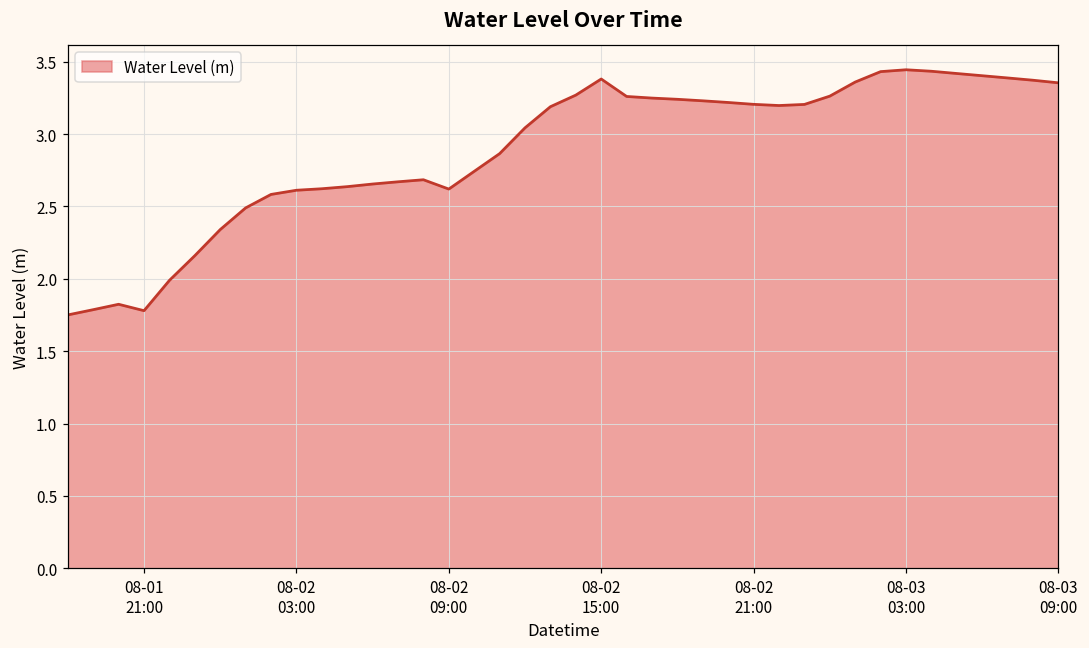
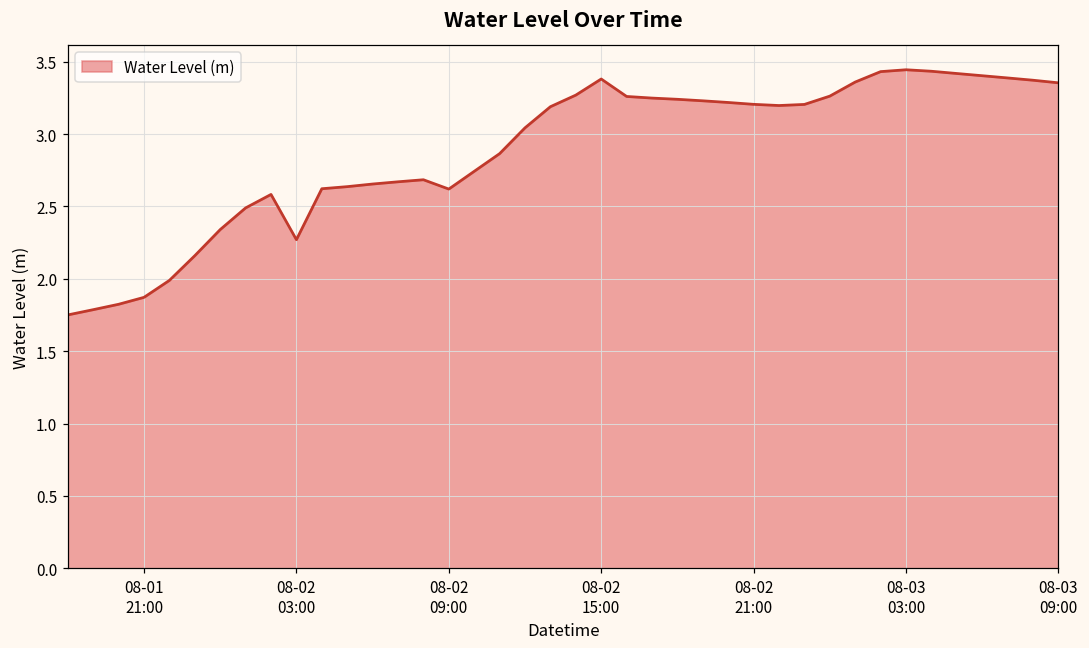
  {
-   "08-01 21:00": 1.78,
-   "08-02 03:00": 2.61,
+   "08-01 21:00": 1.87,
+   "08-02 03:00": 2.27,
    "08-02 09:00": 2.62,
    "08-02 15:00": 3.38,
    "08-02 21:00": 3.21,
    "08-03 03:00": 3.44,
    "08-03 09:00": 3.35
  }
